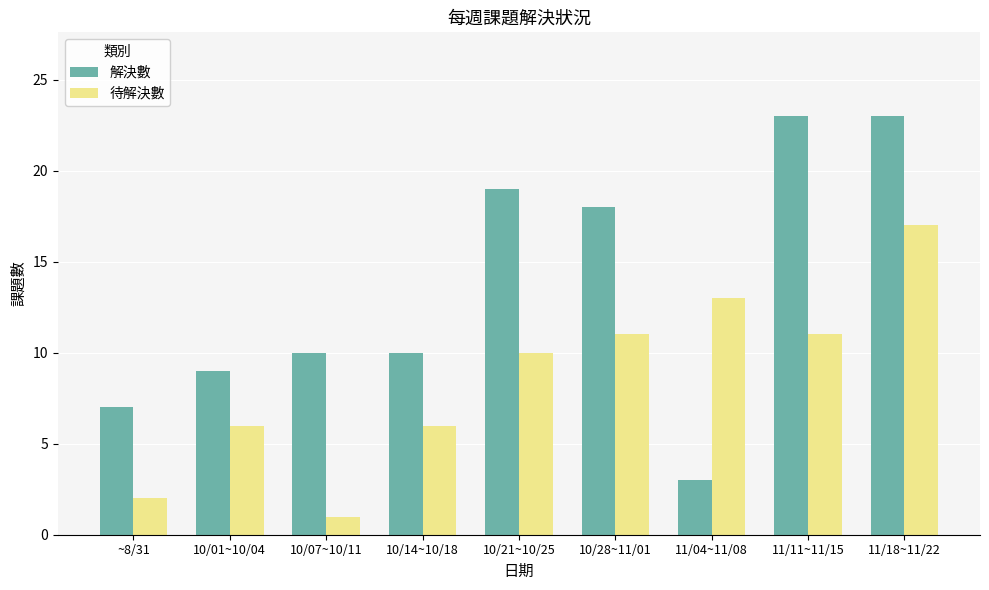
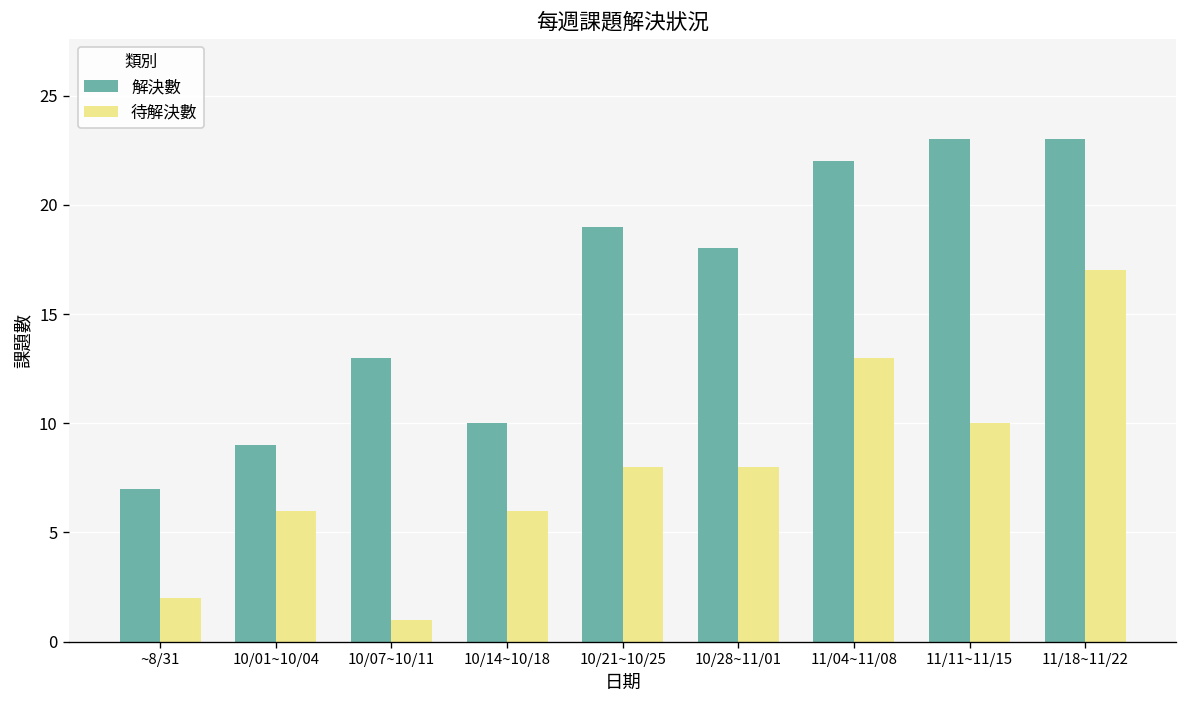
  {
    "解決數": {
      "~8/31": 7,
      "10/01~10/04": 9,
-     "10/07~10/11": 10,
+     "10/07~10/11": 13,
      "10/14~10/18": 10,
      "10/21~10/25": 19,
      "10/28~11/01": 18,
-     "11/04~11/08": 3,
+     "11/04~11/08": 22,
      "11/11~11/15": 23,
      "11/18~11/22": 23
    },
    "待解決數": {
      "~8/31": 2,
      "10/01~10/04": 6,
      "10/07~10/11": 1,
      "10/14~10/18": 6,
-     "10/21~10/25": 10,
-     "10/28~11/01": 11,
+     "10/21~10/25": 8,
+     "10/28~11/01": 8,
      "11/04~11/08": 13,
-     "11/11~11/15": 11,
+     "11/11~11/15": 10,
      "11/18~11/22": 17
    }
  }
